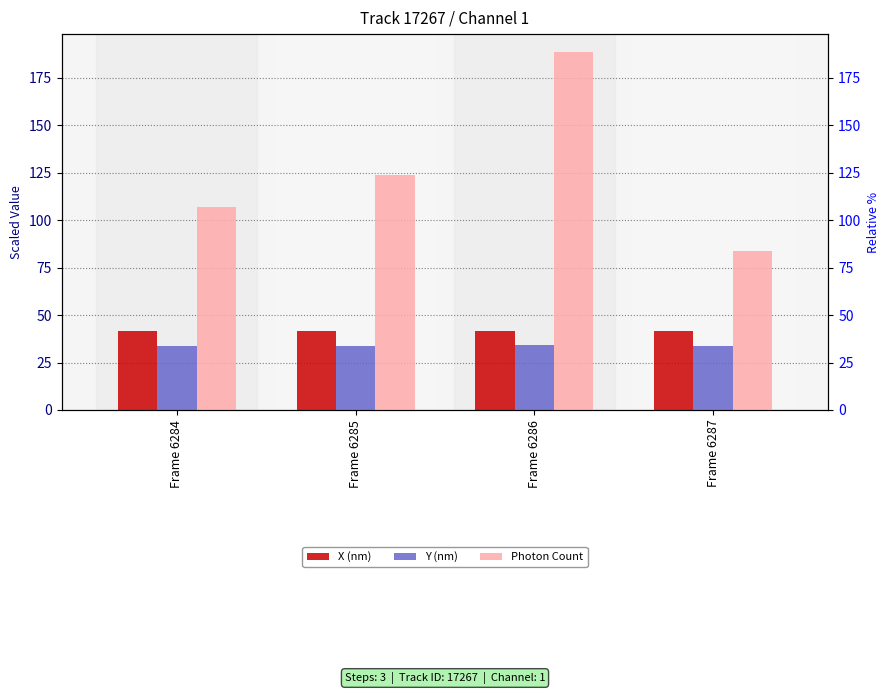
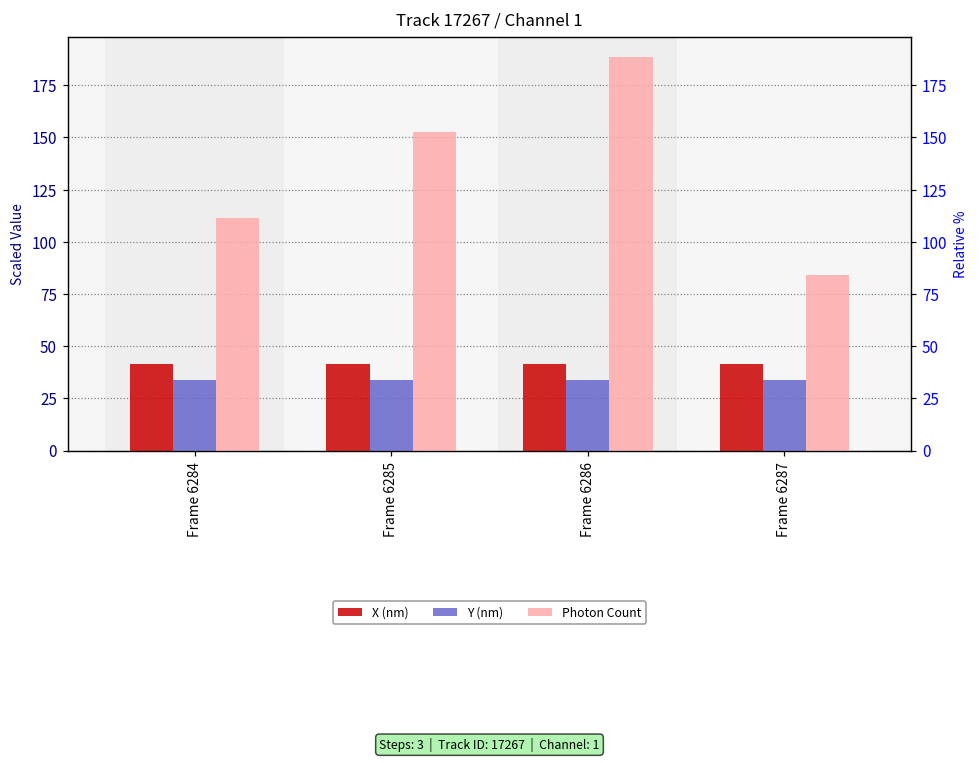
  {
    "X (nm)": {
      "Frame 6284": 41,
      "Frame 6285": 41,
      "Frame 6286": 41,
      "Frame 6287": 41
    },
    "Y (nm)": {
      "Frame 6284": 34,
      "Frame 6285": 34,
      "Frame 6286": 34,
      "Frame 6287": 34
    },
    "Photon Count": {
-     "Frame 6284": 107,
-     "Frame 6285": 124,
+     "Frame 6284": 111,
+     "Frame 6285": 152,
      "Frame 6286": 189,
      "Frame 6287": 84
    }
  }
